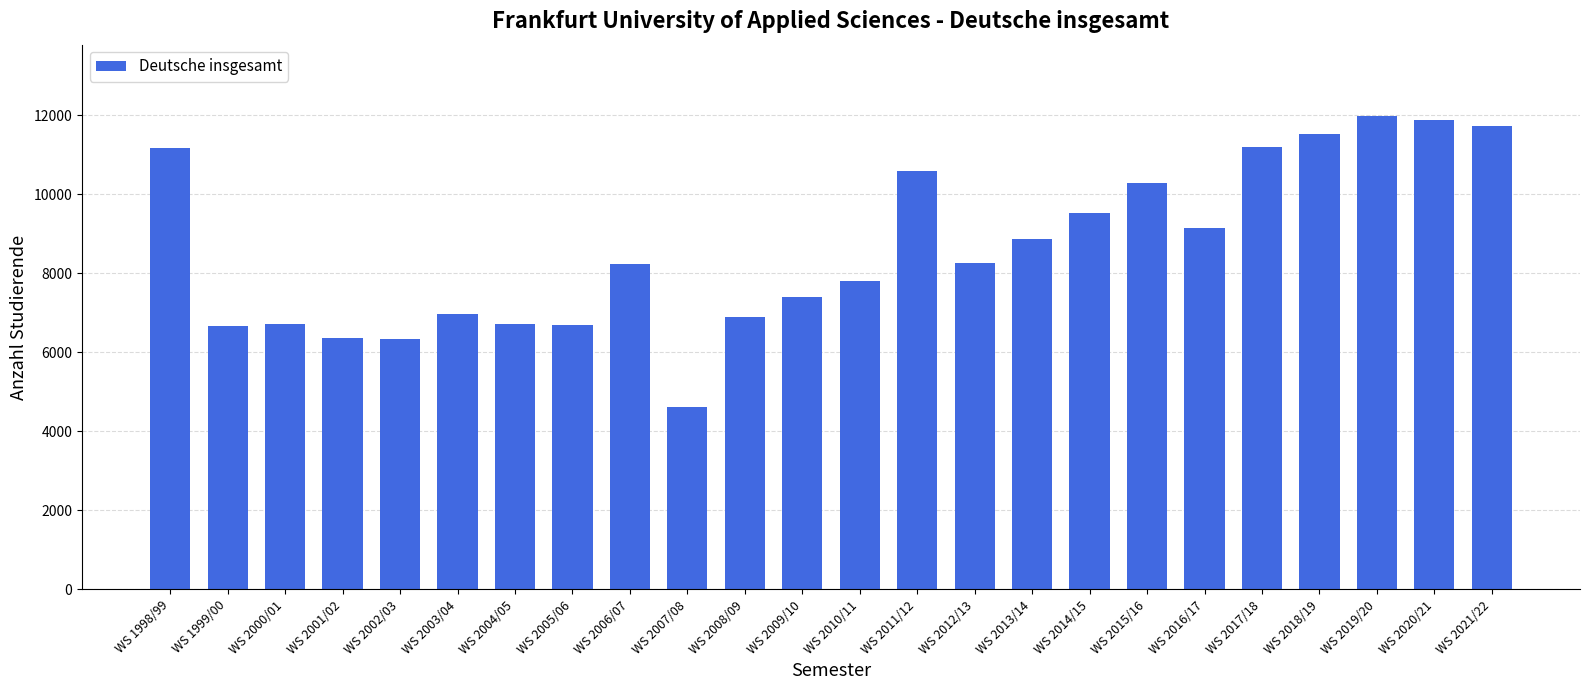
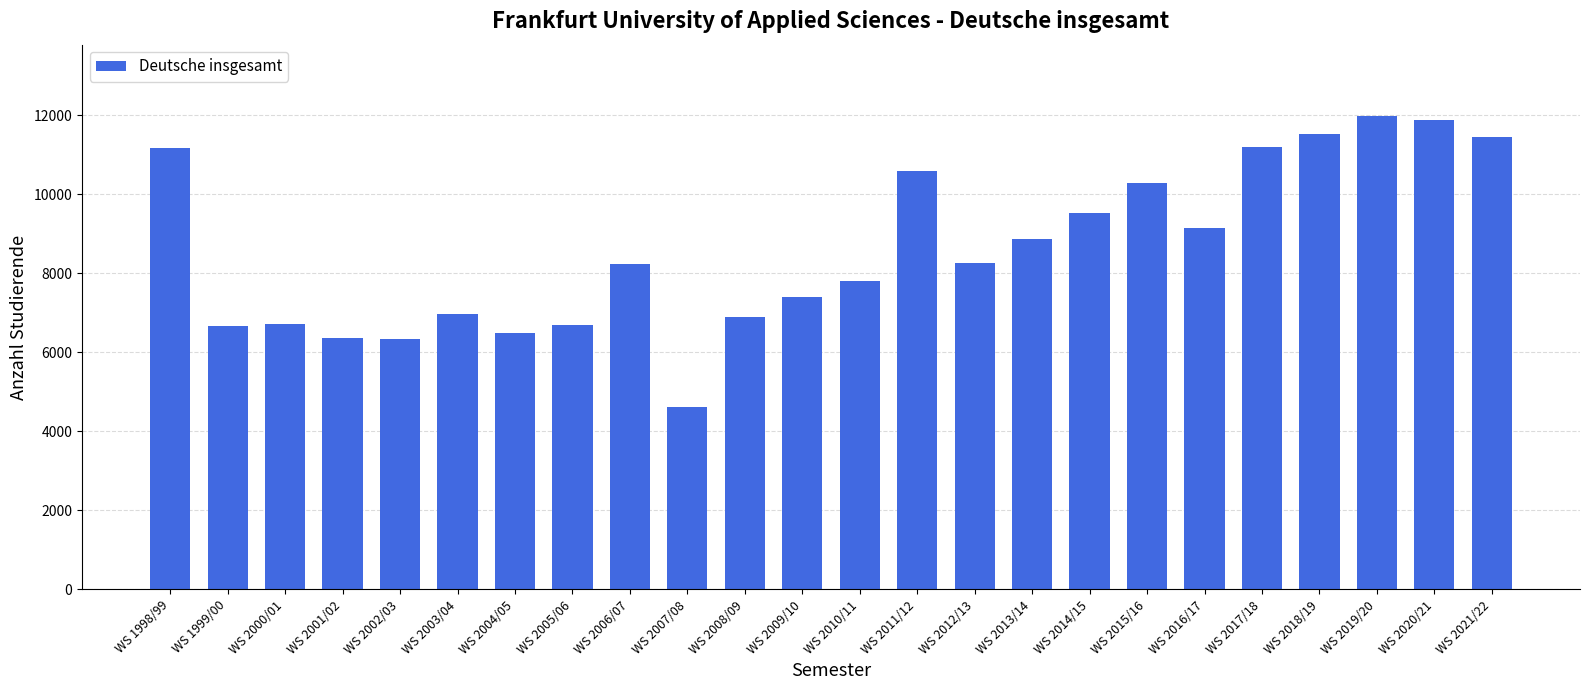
  {
    "WS 1998/99": 11200,
    "WS 1999/00": 6700,
    "WS 2000/01": 6700,
    "WS 2001/02": 6400,
    "WS 2002/03": 6300,
    "WS 2003/04": 7000,
-   "WS 2004/05": 6700,
+   "WS 2004/05": 6500,
    "WS 2005/06": 6700,
    "WS 2006/07": 8200,
    "WS 2007/08": 4600,
    "WS 2008/09": 6900,
    "WS 2009/10": 7400,
    "WS 2010/11": 7800,
    "WS 2011/12": 10600,
    "WS 2012/13": 8300,
    "WS 2013/14": 8900,
    "WS 2014/15": 9500,
    "WS 2015/16": 10300,
    "WS 2016/17": 9100,
    "WS 2017/18": 11200,
    "WS 2018/19": 11500,
    "WS 2019/20": 12000,
    "WS 2020/21": 11900,
-   "WS 2021/22": 11700
+   "WS 2021/22": 11400
  }
